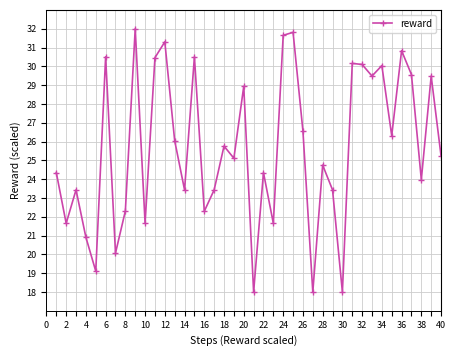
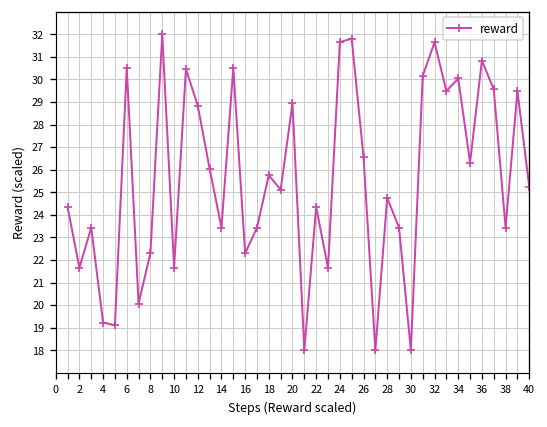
  {
    "2": 21.7,
-   "4": 20.9,
+   "4": 19.2,
    "6": 30.5,
    "8": 22.3,
    "10": 21.7,
-   "12": 31.3,
+   "12": 28.8,
    "14": 23.4,
    "16": 22.3,
    "18": 25.8,
    "20": 28.9,
    "22": 24.3,
    "24": 31.6,
    "26": 26.6,
    "28": 24.7,
    "30": 18.0,
-   "32": 30.1,
+   "32": 31.6,
    "34": 30.0,
    "36": 30.8,
-   "38": 24.0,
+   "38": 23.4,
    "40": 25.2
  }
